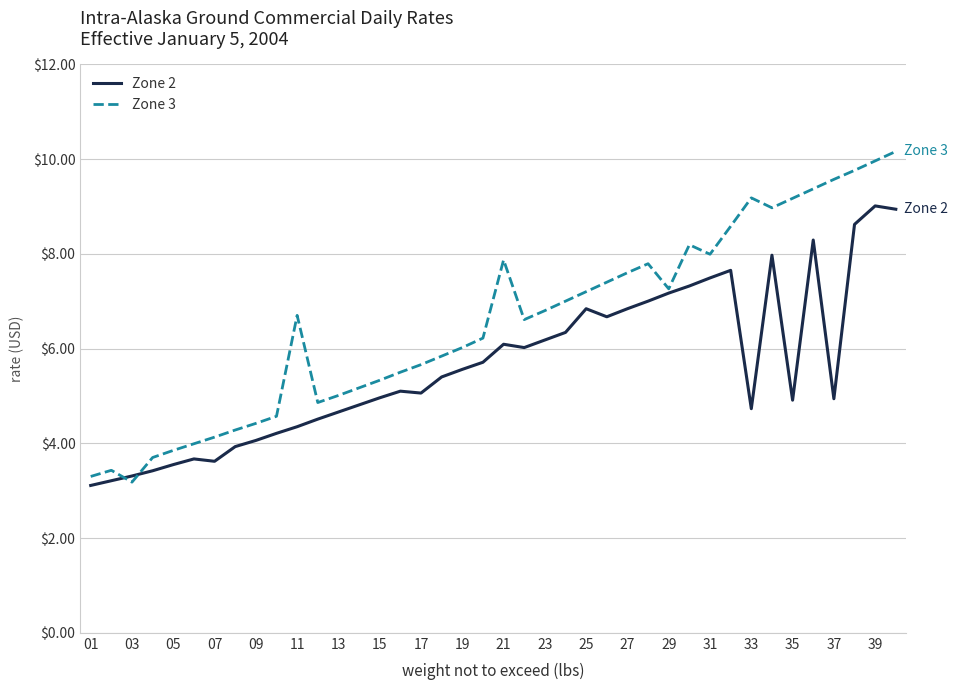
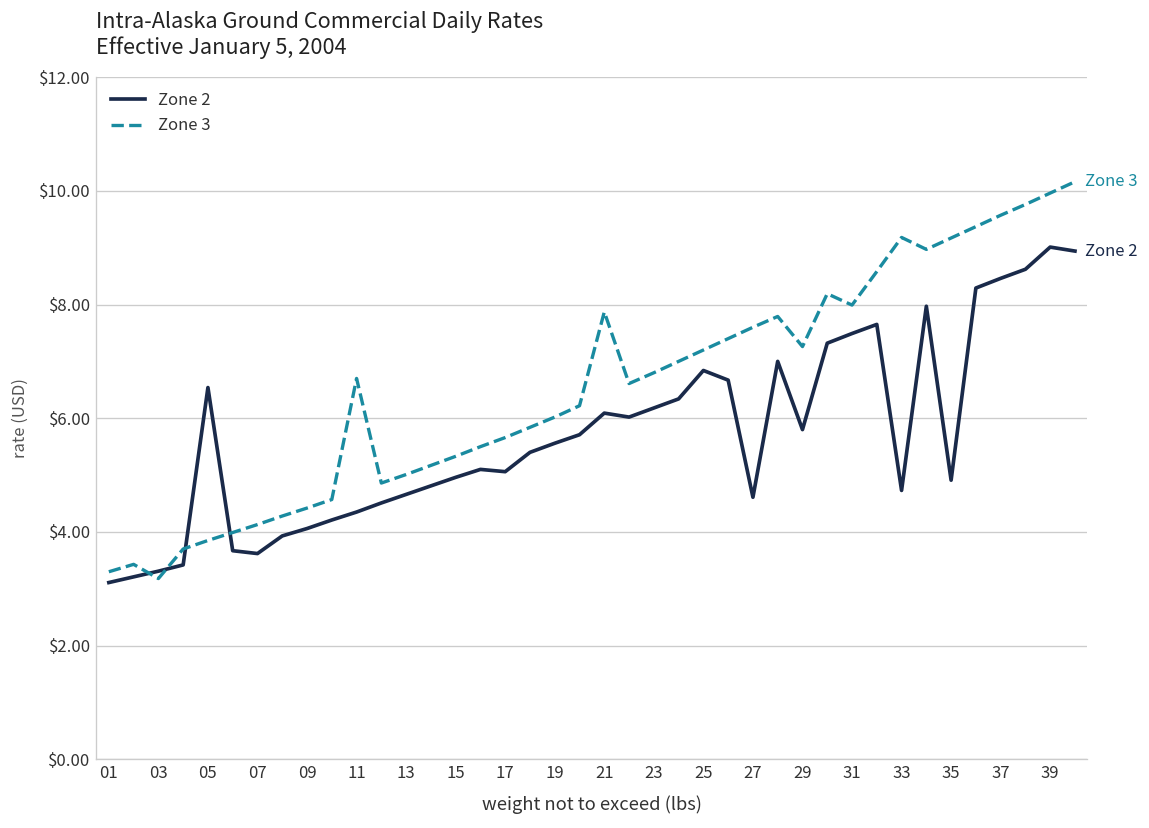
  {
    "Zone 2": {
      "01": "$3.1",
      "03": "$3.3",
-     "05": "$3.6",
+     "05": "$6.5",
      "07": "$3.6",
      "09": "$4.1",
      "11": "$4.4",
      "13": "$4.7",
      "15": "$5.0",
      "17": "$5.1",
      "19": "$5.6",
      "21": "$6.1",
      "23": "$6.2",
      "25": "$6.8",
-     "27": "$6.8",
-     "29": "$7.2",
+     "27": "$4.6",
+     "29": "$5.8",
      "31": "$7.5",
      "33": "$4.7",
      "35": "$4.9",
-     "37": "$4.9",
+     "37": "$8.5",
      "39": "$9.0"
    },
    "Zone 3": {
      "01": "$3.3",
      "03": "$3.2",
      "05": "$3.9",
      "07": "$4.1",
      "09": "$4.4",
      "11": "$6.7",
      "13": "$5.0",
      "15": "$5.3",
      "17": "$5.7",
      "19": "$6.0",
      "21": "$7.9",
      "23": "$6.8",
      "25": "$7.2",
      "27": "$7.6",
      "29": "$7.3",
      "31": "$8.0",
      "33": "$9.2",
      "35": "$9.2",
      "37": "$9.6",
      "39": "$10.0"
    }
  }
